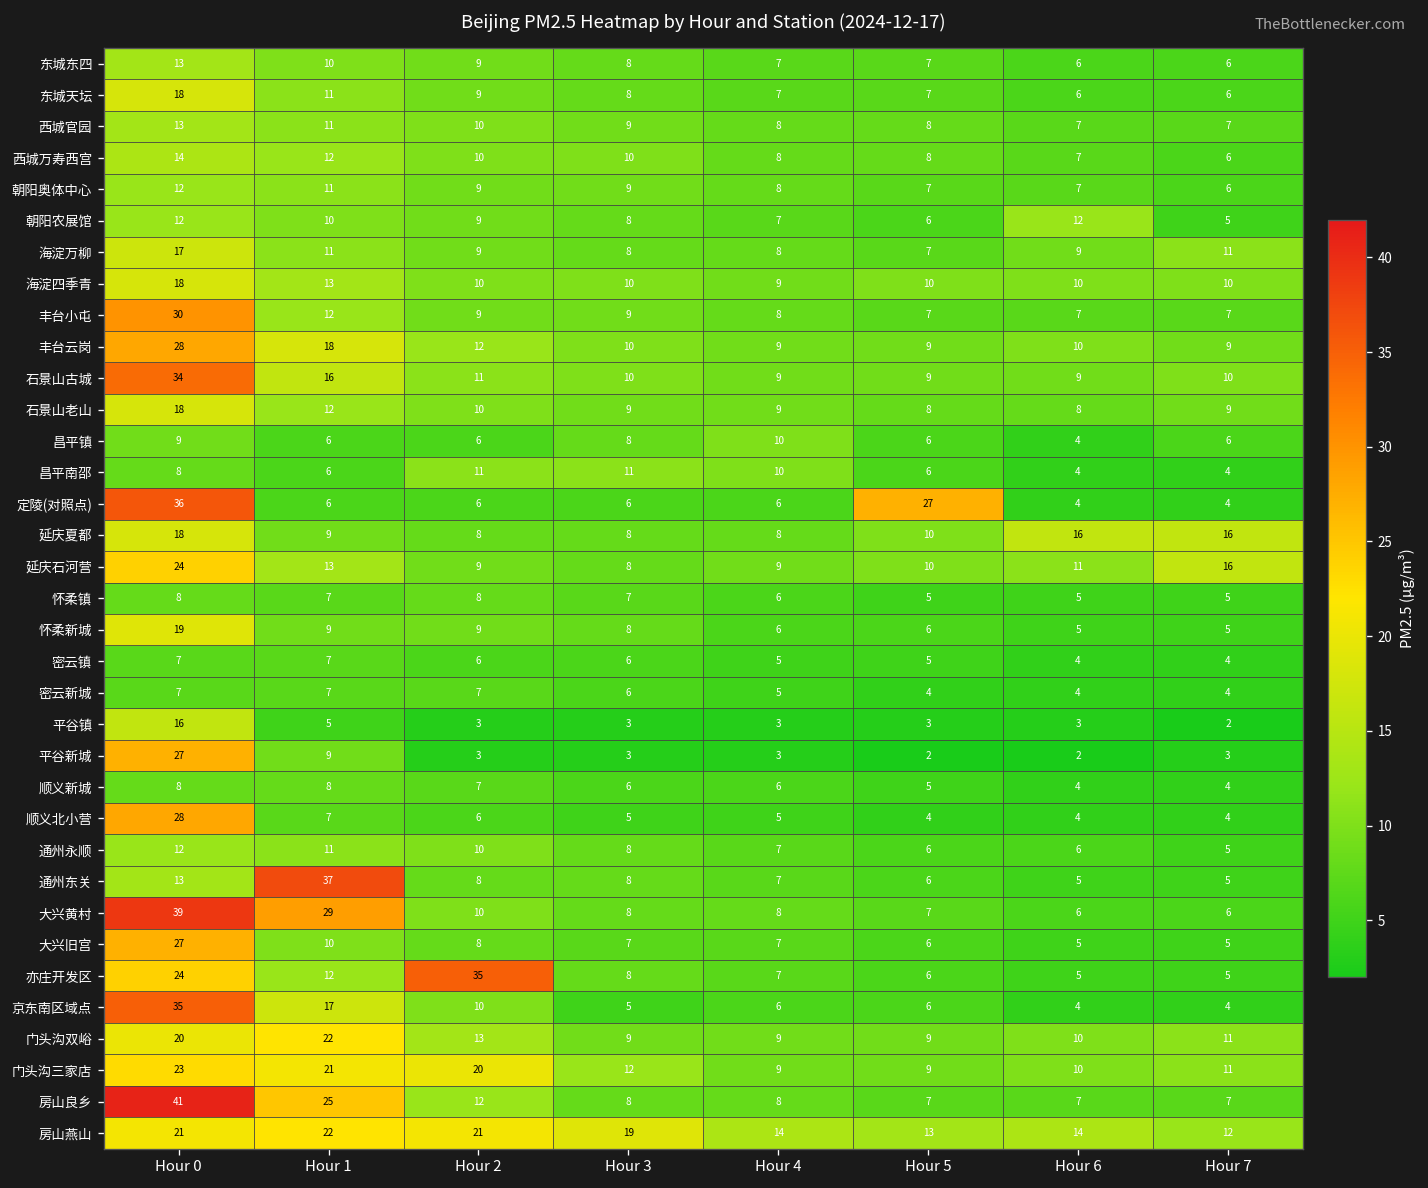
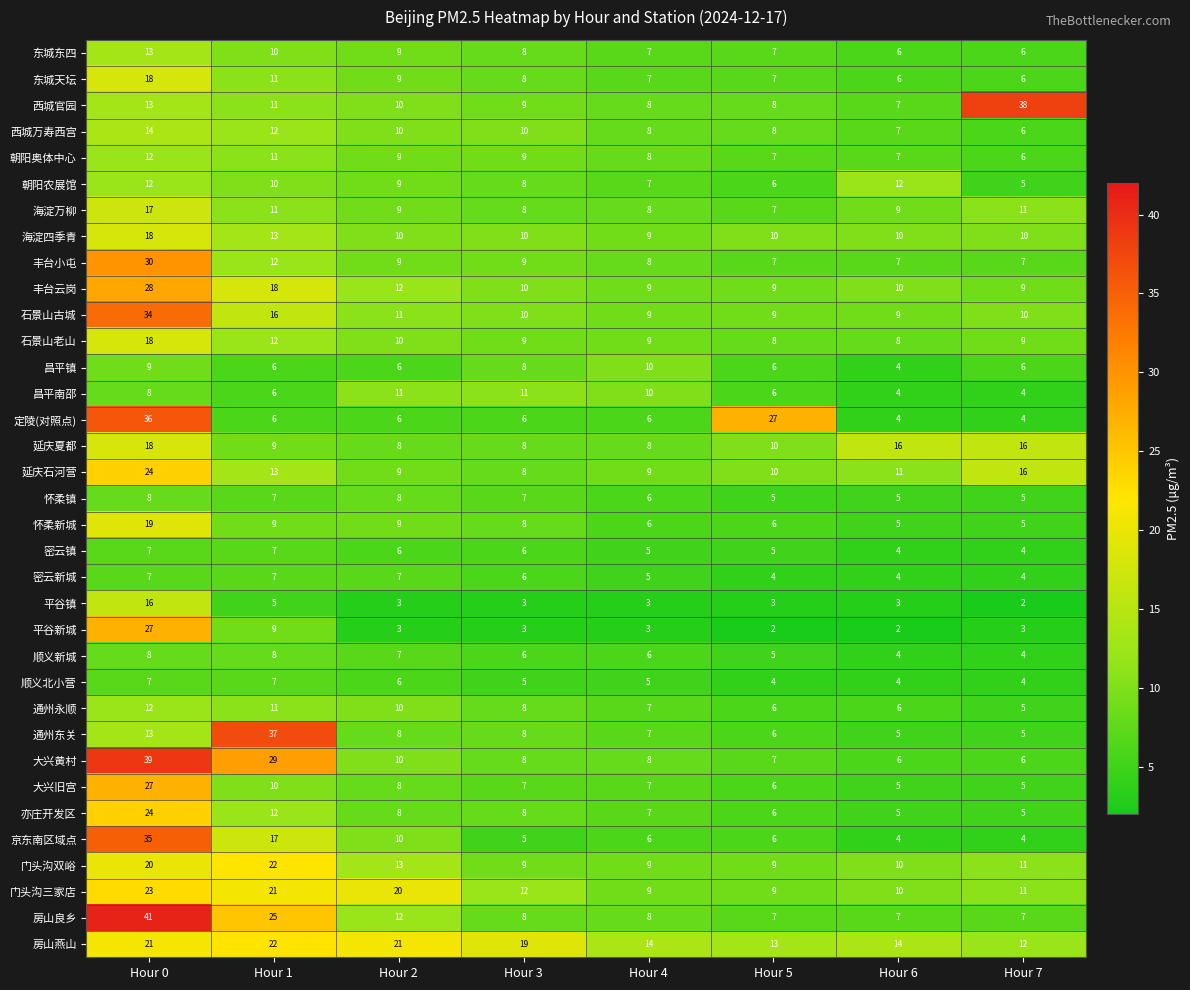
  {
    "西城官园": {
      "Hour 0": 13,
      "Hour 1": 11,
      "Hour 2": 10,
      "Hour 3": 9,
      "Hour 4": 8,
      "Hour 5": 8,
      "Hour 6": 7,
-     "Hour 7": 7
+     "Hour 7": 38
    },
    "顺义北小营": {
-     "Hour 0": 28,
+     "Hour 0": 7,
      "Hour 1": 7,
      "Hour 2": 6,
      "Hour 3": 5,
      "Hour 4": 5,
      "Hour 5": 4,
      "Hour 6": 4,
      "Hour 7": 4
    },
    "亦庄开发区": {
      "Hour 0": 24,
      "Hour 1": 12,
-     "Hour 2": 35,
+     "Hour 2": 8,
      "Hour 3": 8,
      "Hour 4": 7,
      "Hour 5": 6,
      "Hour 6": 5,
      "Hour 7": 5
    }
  }
